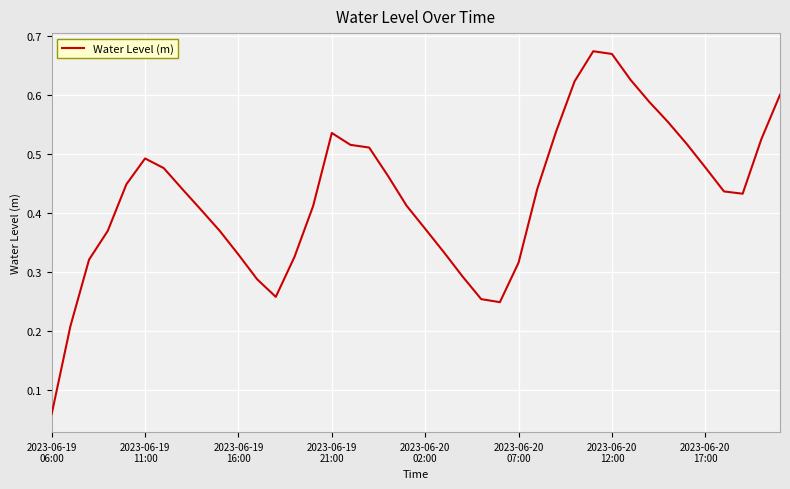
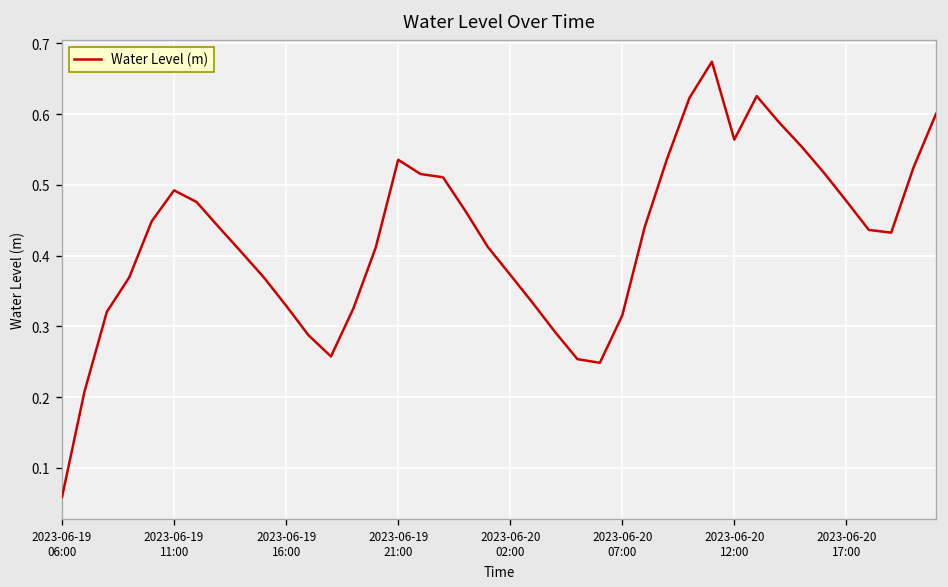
  {
    "2023-06-19 06:00": 0.06,
    "2023-06-19 11:00": 0.49,
    "2023-06-19 16:00": 0.33,
    "2023-06-19 21:00": 0.54,
    "2023-06-20 02:00": 0.37,
    "2023-06-20 07:00": 0.32,
-   "2023-06-20 12:00": 0.67,
+   "2023-06-20 12:00": 0.56,
    "2023-06-20 17:00": 0.48
  }
